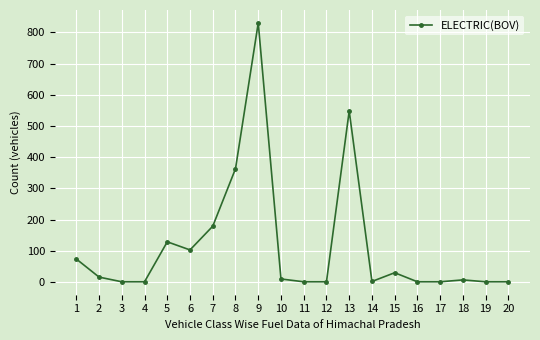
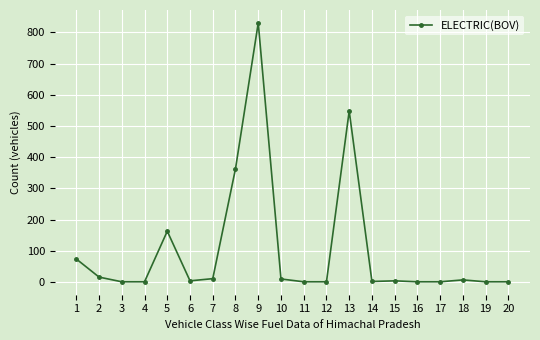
  {
    "1": 70,
    "2": 20,
    "3": 0,
    "4": 0,
-   "5": 130,
-   "6": 100,
-   "7": 180,
+   "5": 160,
+   "6": 0,
+   "7": 10,
    "8": 360,
    "9": 830,
    "10": 10,
    "11": 0,
    "12": 0,
    "13": 550,
    "14": 0,
-   "15": 30,
+   "15": 0,
    "16": 0,
    "17": 0,
    "18": 10,
    "19": 0,
    "20": 0
  }
